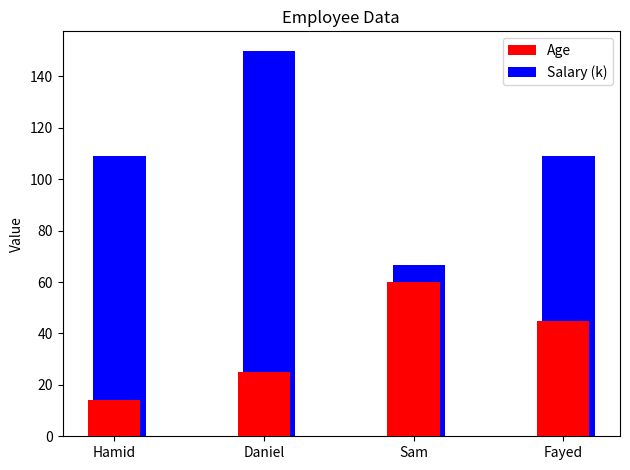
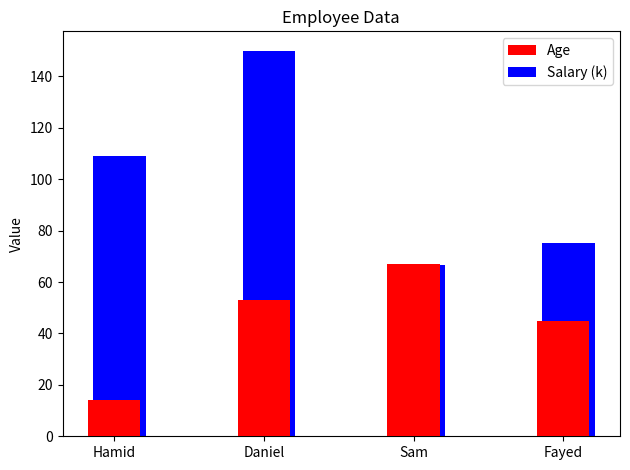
  {
    "Age": {
-     "Daniel": 25,
-     "Sam": 60
+     "Daniel": 53,
+     "Sam": 67
    },
    "Salary (k)": {
      "Hamid": 109,
      "Daniel": 150,
      "Sam": 67,
-     "Fayed": 109
+     "Fayed": 75
    }
  }
